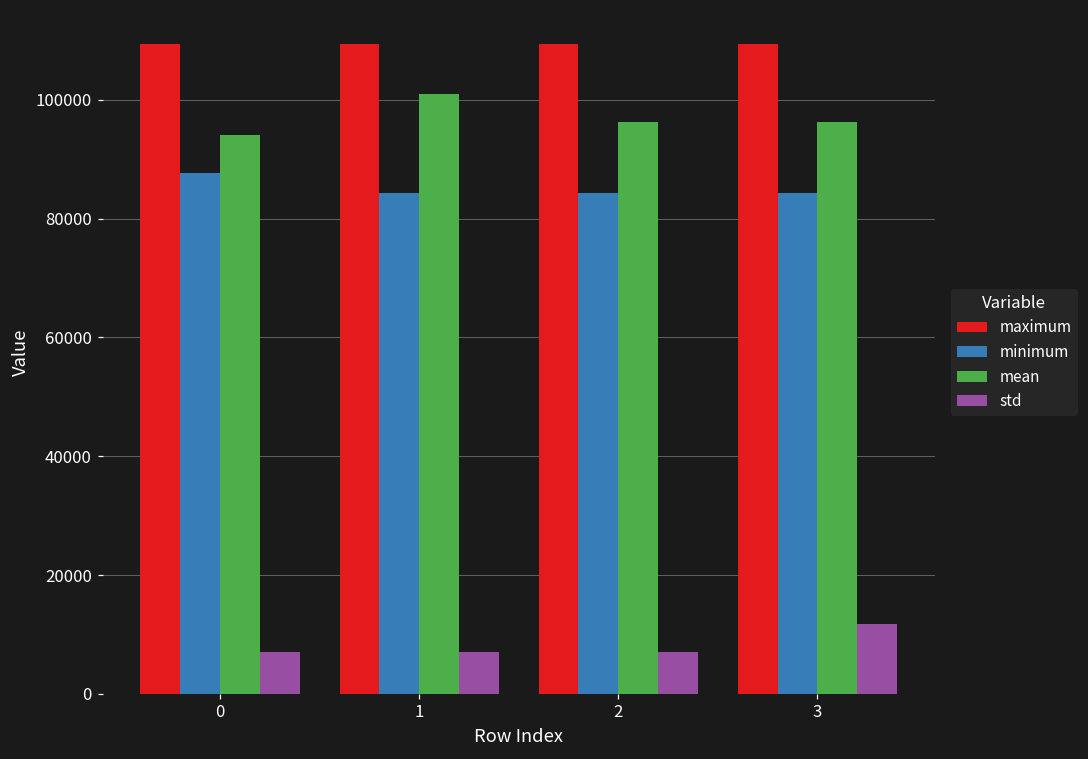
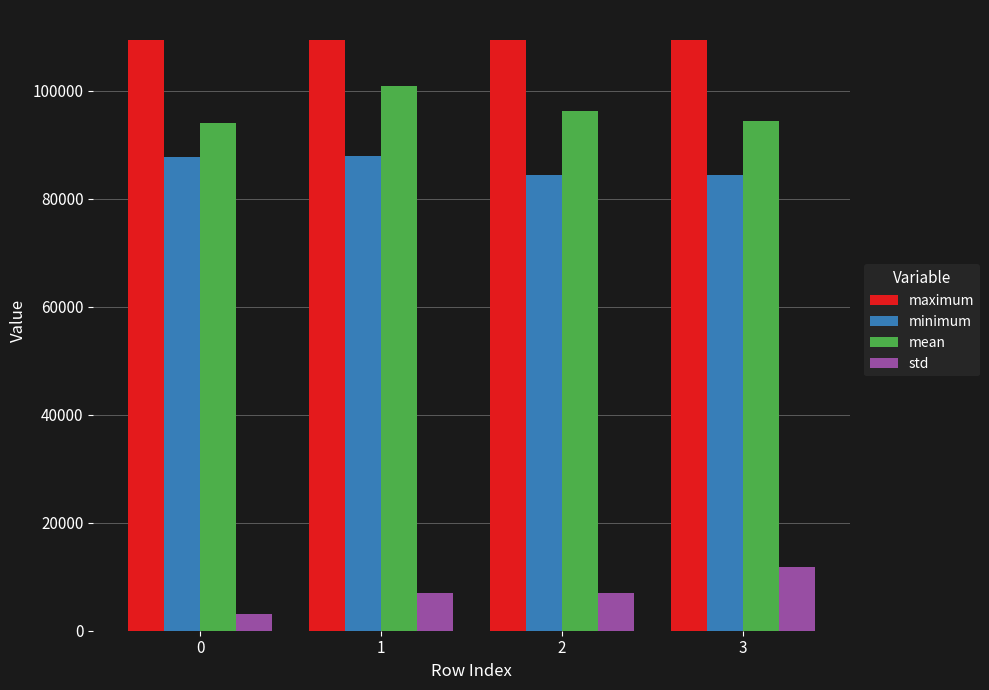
  {
    "maximum": {
      "0": 110000,
      "1": 110000,
      "2": 110000,
      "3": 110000
    },
    "minimum": {
      "0": 88000,
-     "1": 84000,
+     "1": 88000,
      "2": 84000,
      "3": 84000
    },
    "mean": {
      "0": 94000,
      "1": 101000,
      "2": 96000,
-     "3": 96000
+     "3": 94000
    },
    "std": {
-     "0": 7000,
+     "0": 3000,
      "1": 7000,
      "2": 7000,
      "3": 12000
    }
  }
